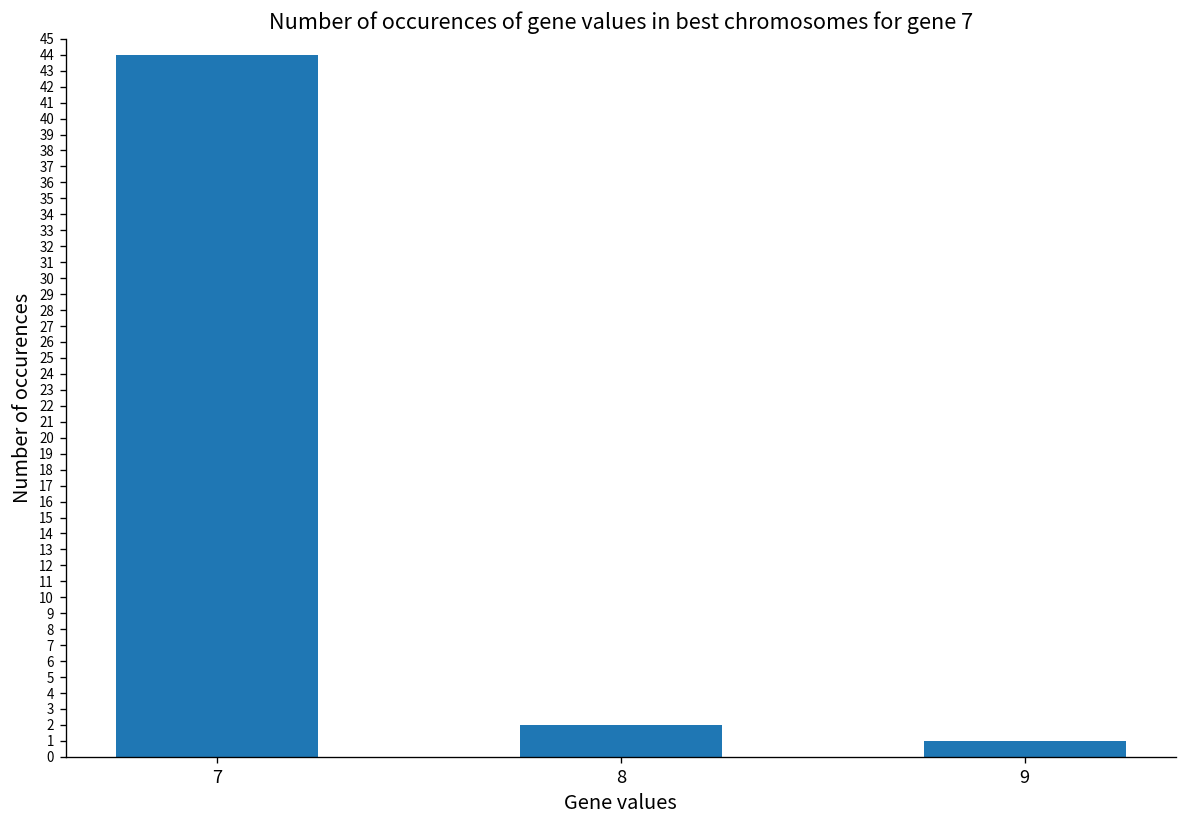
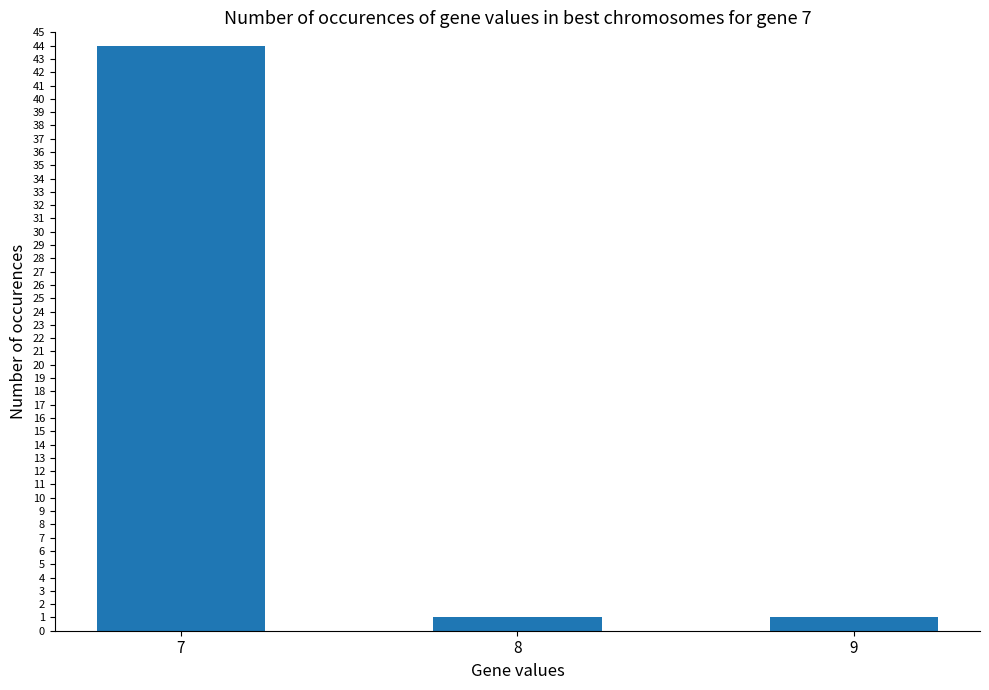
  {
    "7": 44,
-   "8": 2,
+   "8": 1,
    "9": 1
  }
